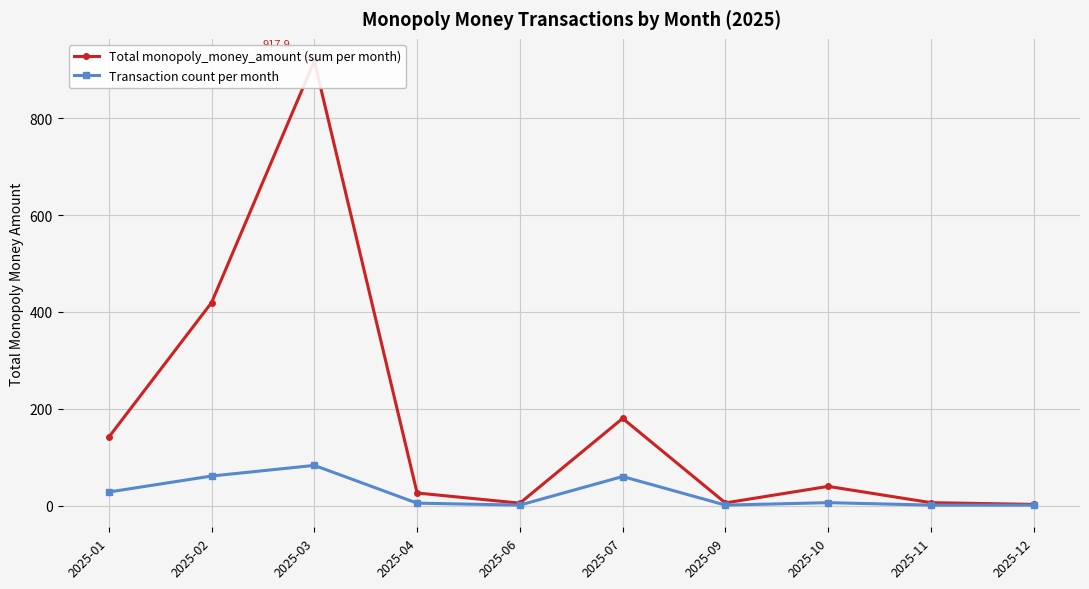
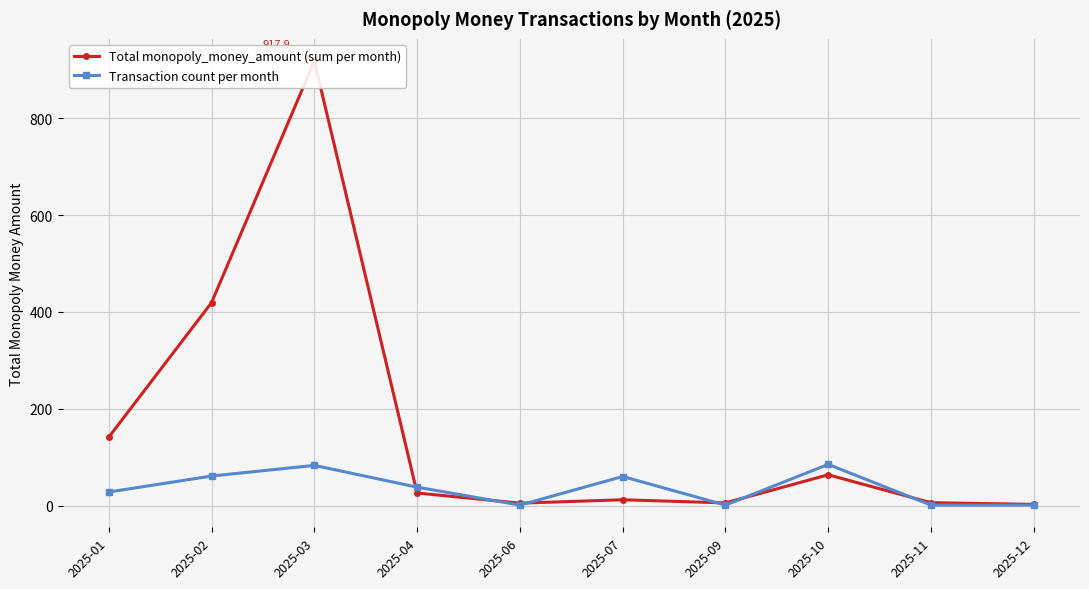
  {
    "Total monopoly_money_amount (sum per month)": {
      "2025-01": 140,
      "2025-02": 420,
      "2025-04": 30,
-     "2025-07": 180,
-     "2025-10": 40
+     "2025-07": 10,
+     "2025-10": 60
    },
    "Transaction count per month": {
      "2025-01": 30,
      "2025-02": 60,
      "2025-03": 80,
-     "2025-04": 10,
+     "2025-04": 40,
      "2025-07": 60,
-     "2025-10": 10
+     "2025-10": 90
    }
  }
